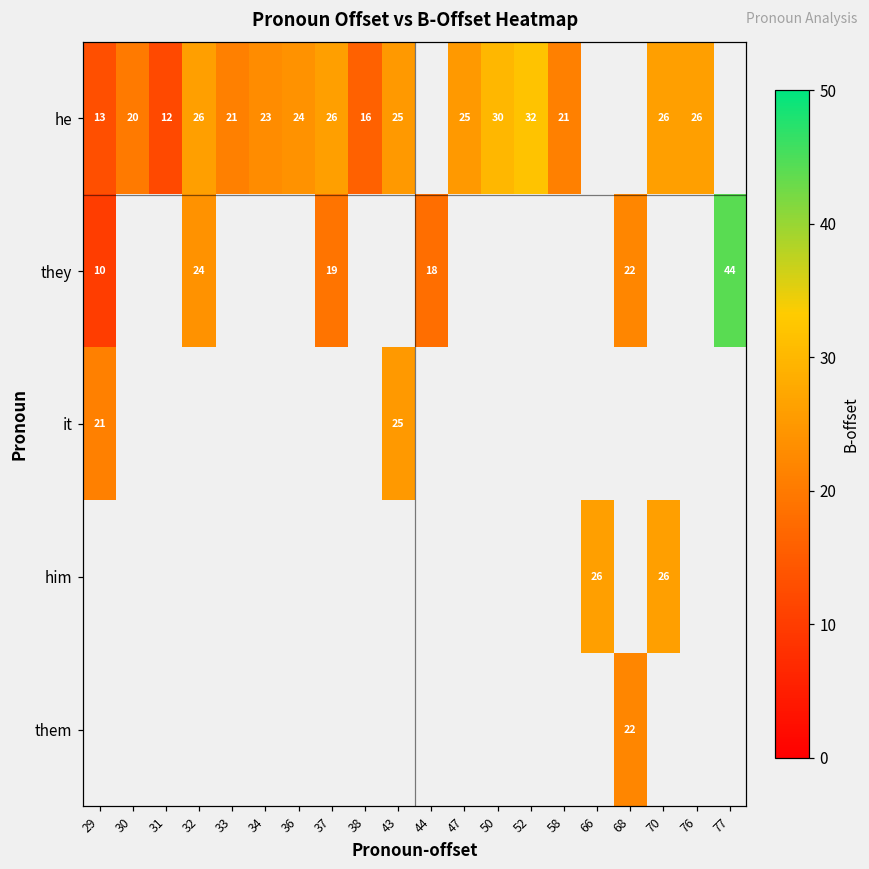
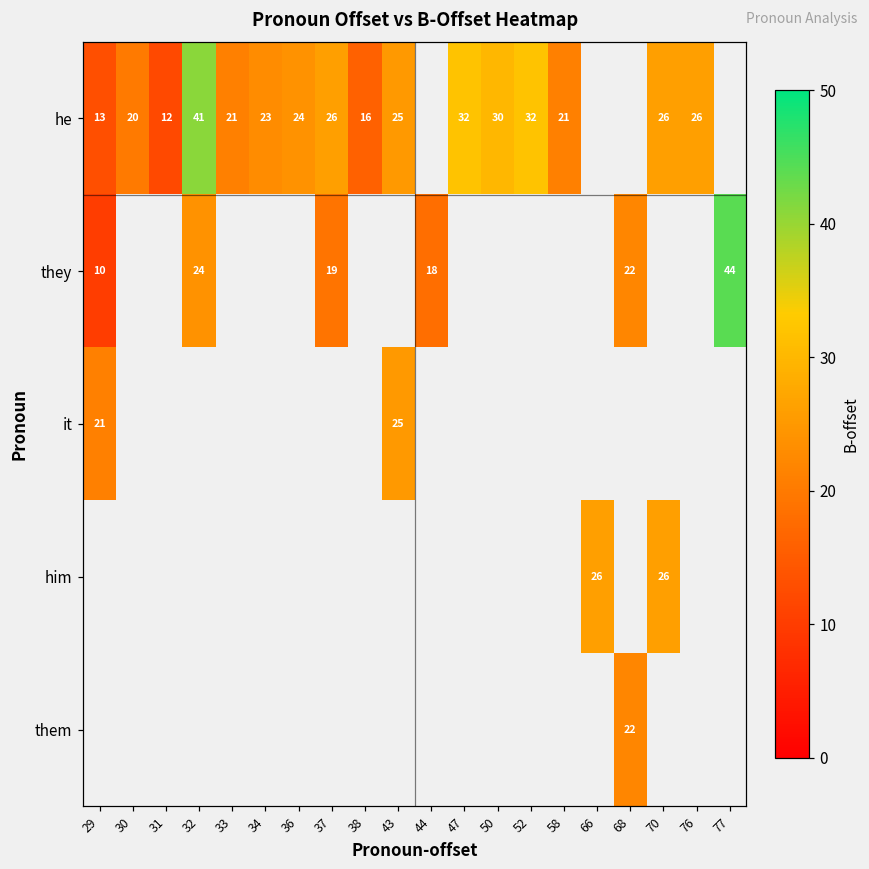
  {
    "he": {
      "29": 13,
      "30": 20,
      "31": 12,
-     "32": 26,
+     "32": 41,
      "33": 21,
      "34": 23,
      "36": 24,
      "37": 26,
      "38": 16,
      "43": 25,
-     "47": 25,
+     "47": 32,
      "50": 30,
      "52": 32,
      "58": 21,
      "70": 26,
      "76": 26
    },
    "they": {
      "29": 10,
      "32": 24,
      "37": 19,
      "44": 18,
      "68": 22,
      "77": 44
    },
    "it": {
      "29": 21,
      "43": 25
    },
    "him": {
      "66": 26,
      "70": 26
    },
    "them": {
      "68": 22
    }
  }
